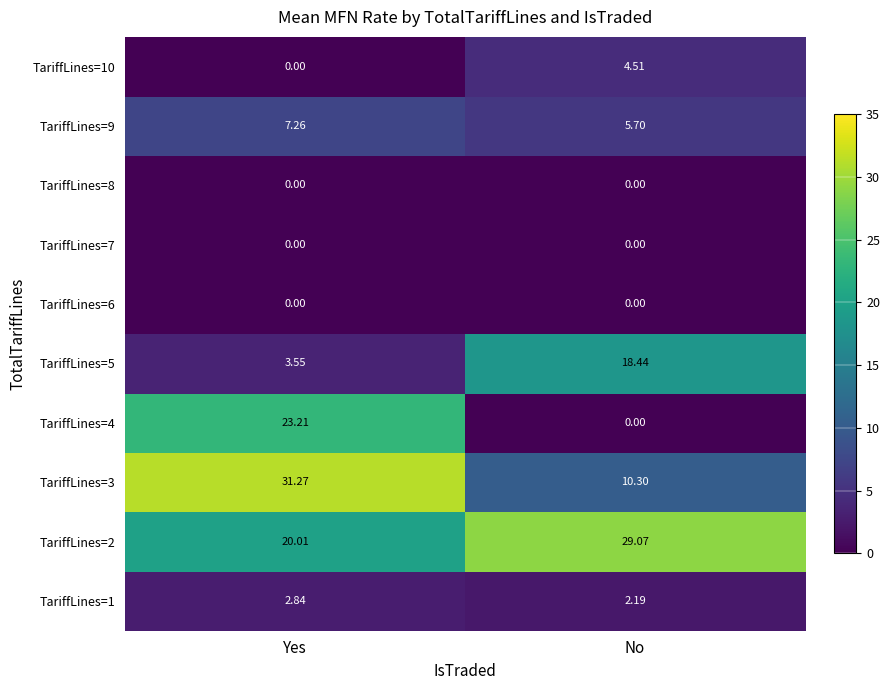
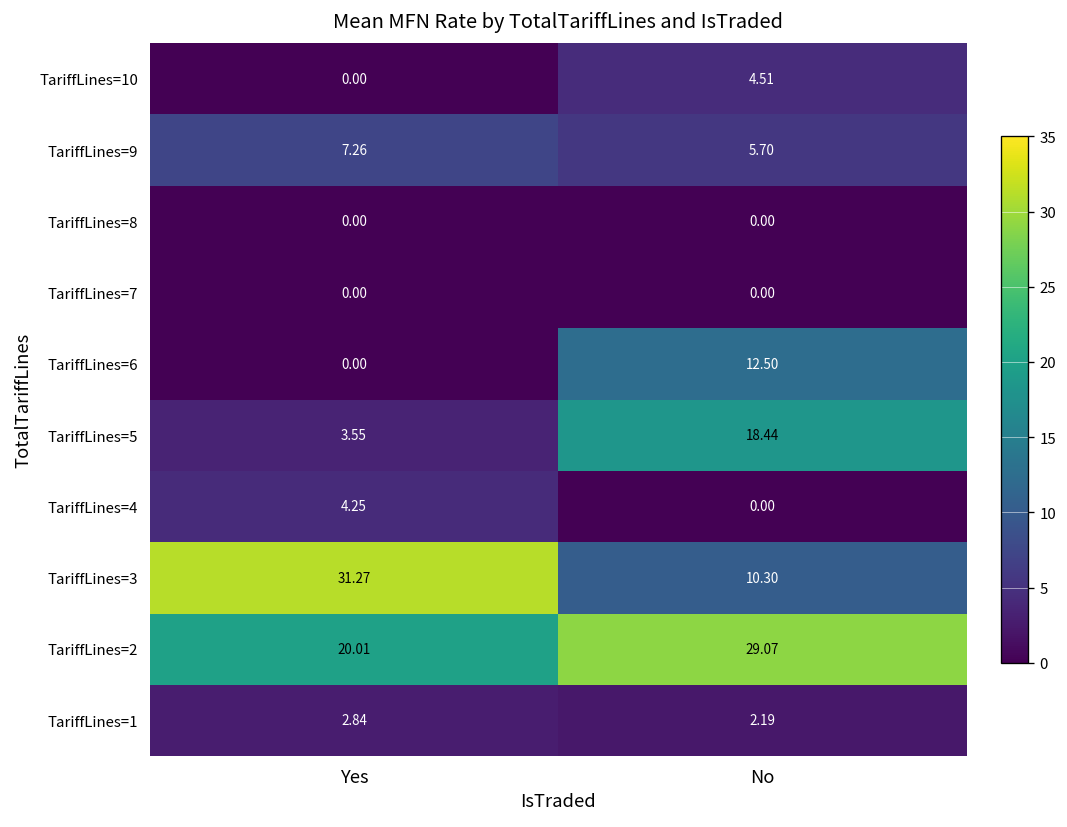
  {
    "TariffLines=10": {
      "Yes": 0.00,
      "No": 4.51
    },
    "TariffLines=9": {
      "Yes": 7.26,
      "No": 5.70
    },
    "TariffLines=8": {
      "Yes": 0.00,
      "No": 0.00
    },
    "TariffLines=7": {
      "Yes": 0.00,
      "No": 0.00
    },
    "TariffLines=6": {
      "Yes": 0.00,
-     "No": 0.00
+     "No": 12.50
    },
    "TariffLines=5": {
      "Yes": 3.55,
      "No": 18.44
    },
    "TariffLines=4": {
-     "Yes": 23.21,
+     "Yes": 4.25,
      "No": 0.00
    },
    "TariffLines=3": {
      "Yes": 31.27,
      "No": 10.30
    },
    "TariffLines=2": {
      "Yes": 20.01,
      "No": 29.07
    },
    "TariffLines=1": {
      "Yes": 2.84,
      "No": 2.19
    }
  }
